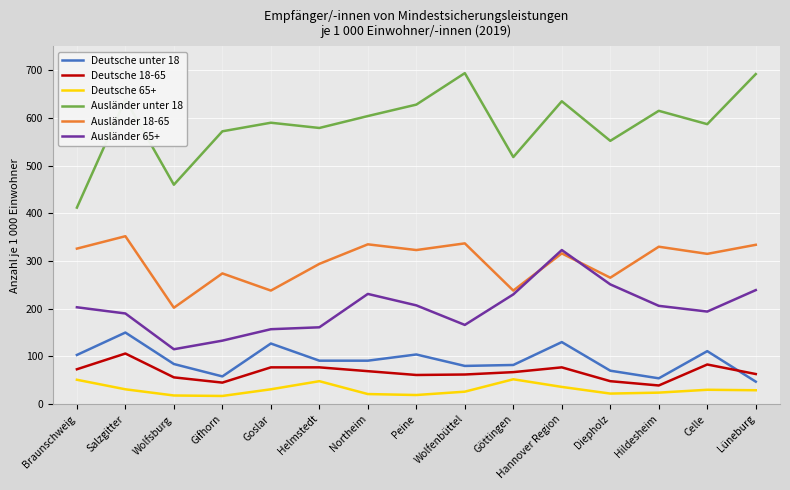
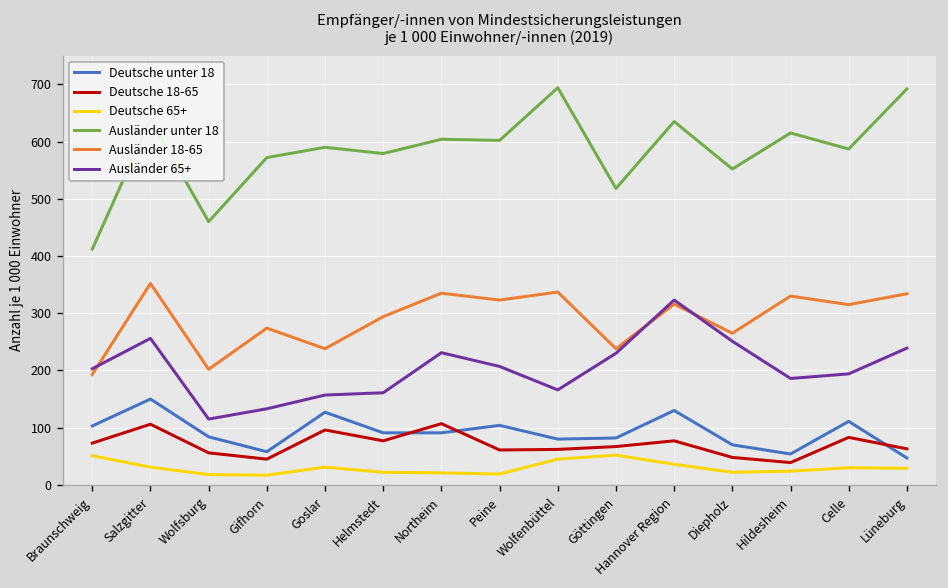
  {
    "Deutsche unter 18": {
      "Braunschweig": 100,
      "Salzgitter": 150,
      "Wolfsburg": 80,
      "Gifhorn": 60,
      "Goslar": 130,
      "Helmstedt": 90,
      "Northeim": 90,
      "Peine": 100,
      "Wolfenbüttel": 80,
      "Göttingen": 80,
      "Hannover Region": 130,
      "Diepholz": 70,
      "Hildesheim": 50,
      "Celle": 110,
      "Lüneburg": 50
    },
    "Deutsche 18-65": {
      "Braunschweig": 70,
      "Salzgitter": 110,
      "Wolfsburg": 60,
      "Gifhorn": 50,
-     "Goslar": 80,
+     "Goslar": 100,
      "Helmstedt": 80,
-     "Northeim": 70,
+     "Northeim": 110,
      "Peine": 60,
      "Wolfenbüttel": 60,
      "Göttingen": 70,
      "Hannover Region": 80,
      "Diepholz": 50,
      "Hildesheim": 40,
      "Celle": 80,
      "Lüneburg": 60
    },
    "Deutsche 65+": {
      "Braunschweig": 50,
      "Salzgitter": 30,
      "Wolfsburg": 20,
      "Gifhorn": 20,
      "Goslar": 30,
-     "Helmstedt": 50,
+     "Helmstedt": 20,
      "Northeim": 20,
      "Peine": 20,
-     "Wolfenbüttel": 30,
+     "Wolfenbüttel": 50,
      "Göttingen": 50,
      "Hannover Region": 40,
      "Diepholz": 20,
      "Hildesheim": 20,
      "Celle": 30,
      "Lüneburg": 30
    },
    "Ausländer unter 18": {
      "Braunschweig": 410,
      "Wolfsburg": 460,
      "Gifhorn": 570,
      "Goslar": 590,
      "Helmstedt": 580,
      "Northeim": 600,
-     "Peine": 630,
+     "Peine": 600,
      "Wolfenbüttel": 690,
      "Göttingen": 520,
      "Hannover Region": 640,
      "Diepholz": 550,
      "Hildesheim": 620,
      "Celle": 590,
      "Lüneburg": 690
    },
    "Ausländer 18-65": {
-     "Braunschweig": 330,
+     "Braunschweig": 190,
      "Salzgitter": 350,
      "Wolfsburg": 200,
      "Gifhorn": 270,
      "Goslar": 240,
      "Helmstedt": 290,
      "Northeim": 340,
      "Peine": 320,
      "Wolfenbüttel": 340,
      "Göttingen": 240,
      "Hannover Region": 320,
      "Diepholz": 270,
      "Hildesheim": 330,
      "Celle": 320,
      "Lüneburg": 330
    },
    "Ausländer 65+": {
      "Braunschweig": 200,
-     "Salzgitter": 190,
+     "Salzgitter": 260,
      "Wolfsburg": 120,
      "Gifhorn": 130,
      "Goslar": 160,
      "Helmstedt": 160,
      "Northeim": 230,
      "Peine": 210,
      "Wolfenbüttel": 170,
      "Göttingen": 230,
      "Hannover Region": 320,
      "Diepholz": 250,
-     "Hildesheim": 210,
+     "Hildesheim": 190,
      "Celle": 190,
      "Lüneburg": 240
    }
  }
